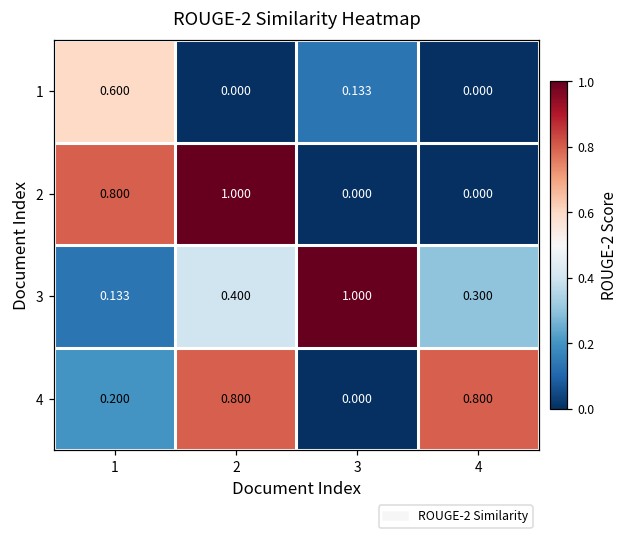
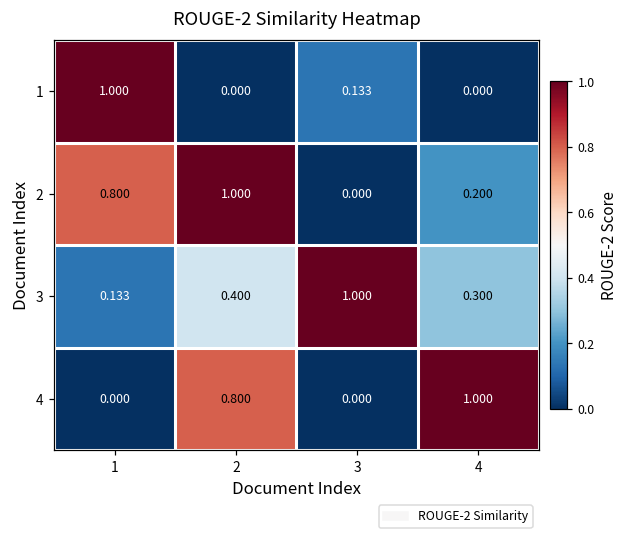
  {
    "1": {
-     "1": 0.600,
+     "1": 1.000,
      "2": 0.000,
      "3": 0.133,
      "4": 0.000
    },
    "2": {
      "1": 0.800,
      "2": 1.000,
      "3": 0.000,
-     "4": 0.000
+     "4": 0.200
    },
    "3": {
      "1": 0.133,
      "2": 0.400,
      "3": 1.000,
      "4": 0.300
    },
    "4": {
-     "1": 0.200,
+     "1": 0.000,
      "2": 0.800,
      "3": 0.000,
-     "4": 0.800
+     "4": 1.000
    }
  }
